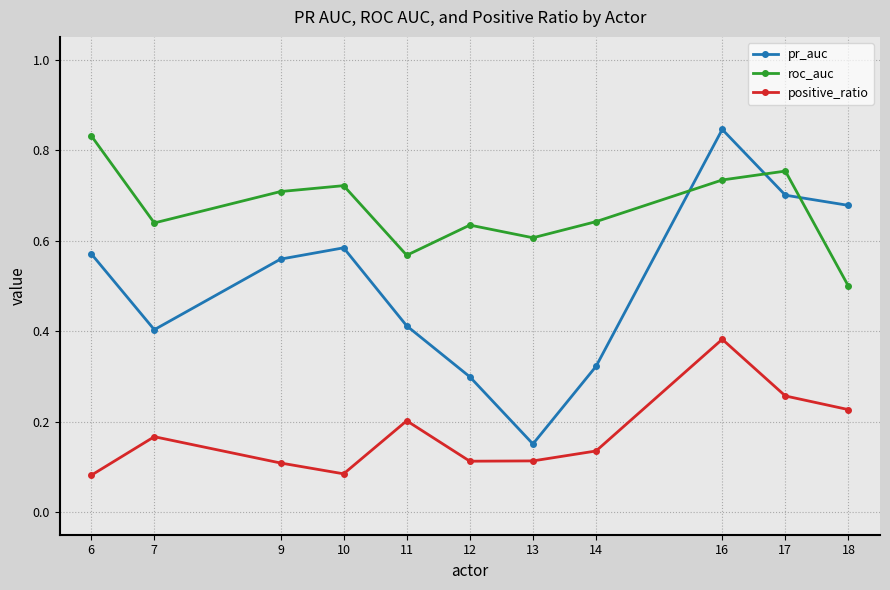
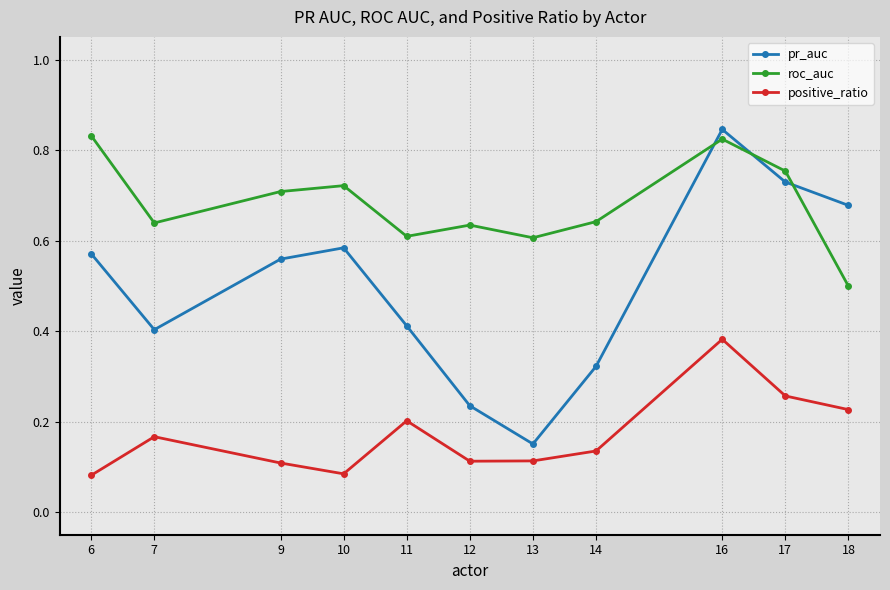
  {
    "pr_auc": {
      "6": 0.57,
      "7": 0.40,
      "9": 0.56,
      "10": 0.58,
      "11": 0.41,
-     "12": 0.30,
+     "12": 0.23,
      "13": 0.15,
      "14": 0.32,
      "16": 0.85,
-     "17": 0.70,
+     "17": 0.73,
      "18": 0.68
    },
    "roc_auc": {
      "6": 0.83,
      "7": 0.64,
      "9": 0.71,
      "10": 0.72,
-     "11": 0.57,
+     "11": 0.61,
      "12": 0.63,
      "13": 0.61,
      "14": 0.64,
-     "16": 0.73,
+     "16": 0.82,
      "17": 0.75,
      "18": 0.50
    },
    "positive_ratio": {
      "6": 0.08,
      "7": 0.17,
      "9": 0.11,
      "10": 0.08,
      "11": 0.20,
      "12": 0.11,
      "13": 0.11,
      "14": 0.14,
      "16": 0.38,
      "17": 0.26,
      "18": 0.23
    }
  }
